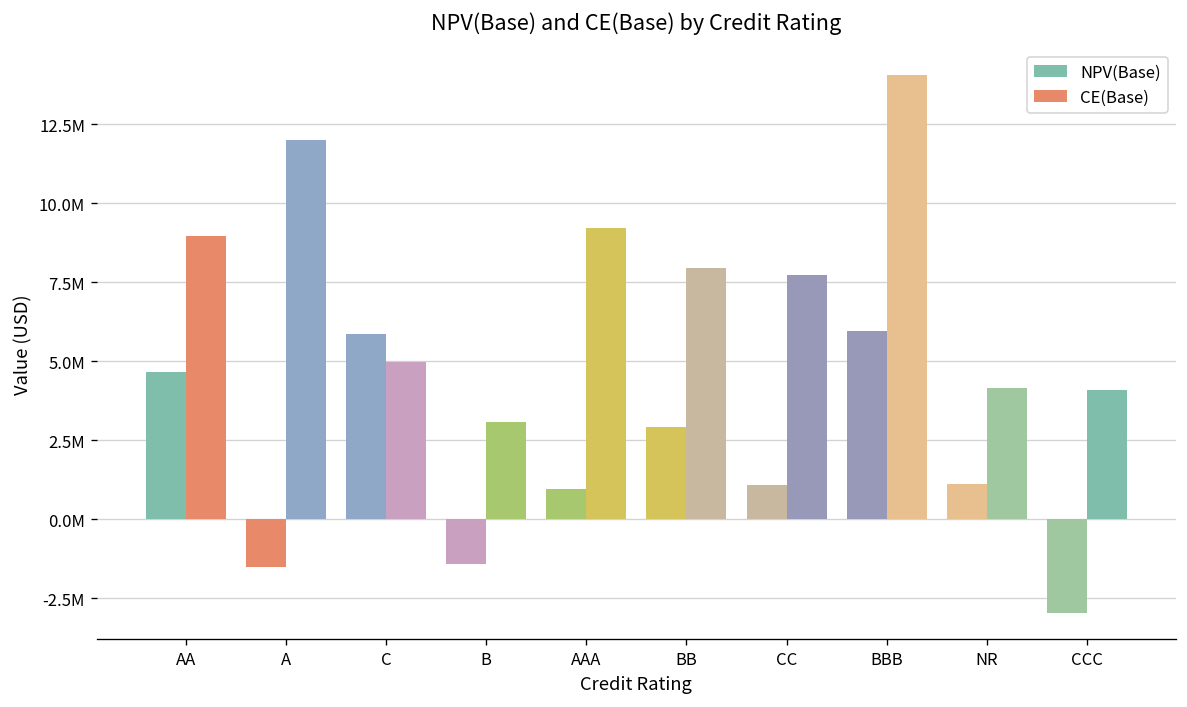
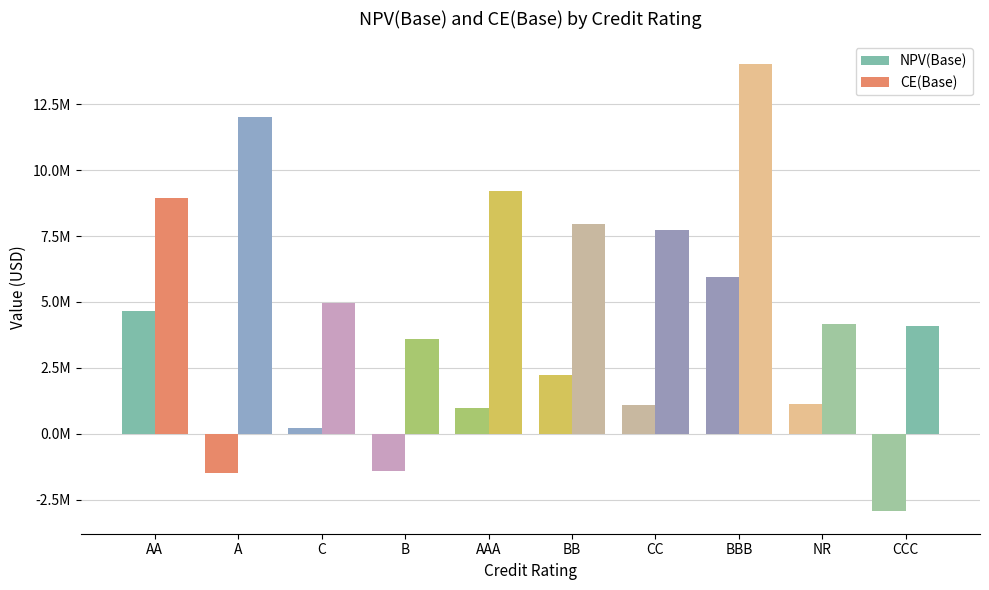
  {
    "NPV(Base)": {
      "AA": 4600000,
      "A": -1500000,
-     "C": 5900000,
+     "C": 200000,
      "B": -1400000,
      "AAA": 1000000,
-     "BB": 2900000,
+     "BB": 2200000,
      "CC": 1100000,
      "BBB": 5900000,
      "NR": 1100000,
      "CCC": -2900000
    },
    "CE(Base)": {
      "AA": 9000000,
      "A": 12000000,
      "C": 5000000,
-     "B": 3100000,
+     "B": 3600000,
      "AAA": 9200000,
      "BB": 7900000,
      "CC": 7700000,
      "BBB": 14000000,
      "NR": 4200000,
      "CCC": 4100000
    }
  }
